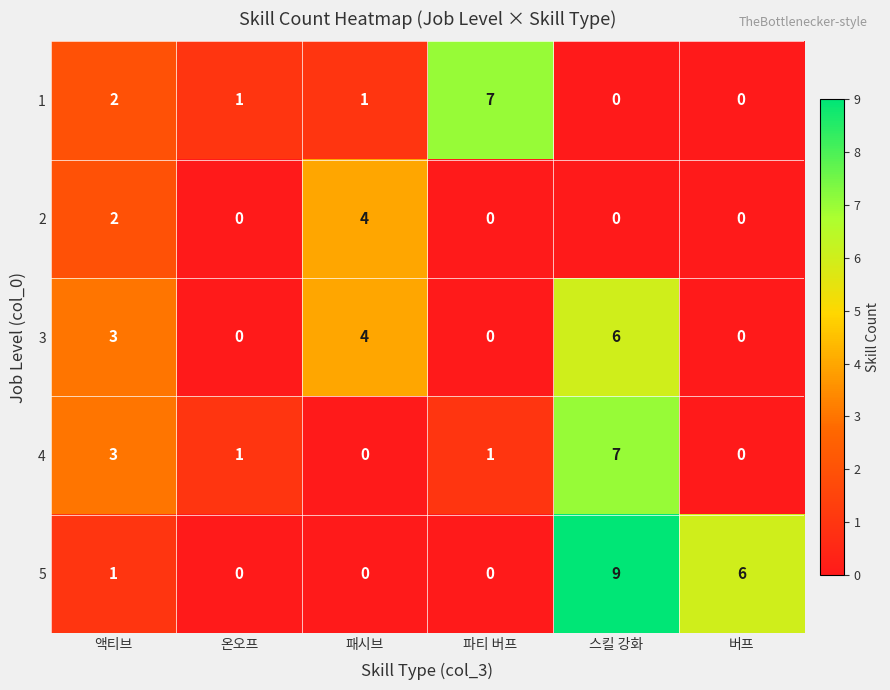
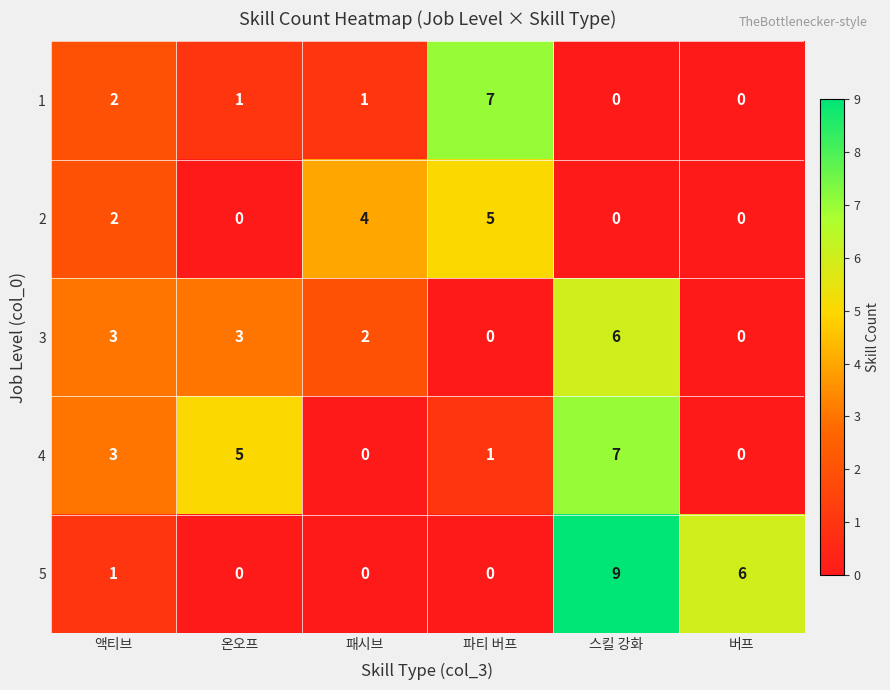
  {
    "1": {
      "액티브": 2,
      "온오프": 1,
      "패시브": 1,
      "파티 버프": 7,
      "스킬 강화": 0,
      "버프": 0
    },
    "2": {
      "액티브": 2,
      "온오프": 0,
      "패시브": 4,
-     "파티 버프": 0,
+     "파티 버프": 5,
      "스킬 강화": 0,
      "버프": 0
    },
    "3": {
      "액티브": 3,
-     "온오프": 0,
-     "패시브": 4,
+     "온오프": 3,
+     "패시브": 2,
      "파티 버프": 0,
      "스킬 강화": 6,
      "버프": 0
    },
    "4": {
      "액티브": 3,
-     "온오프": 1,
+     "온오프": 5,
      "패시브": 0,
      "파티 버프": 1,
      "스킬 강화": 7,
      "버프": 0
    },
    "5": {
      "액티브": 1,
      "온오프": 0,
      "패시브": 0,
      "파티 버프": 0,
      "스킬 강화": 9,
      "버프": 6
    }
  }
